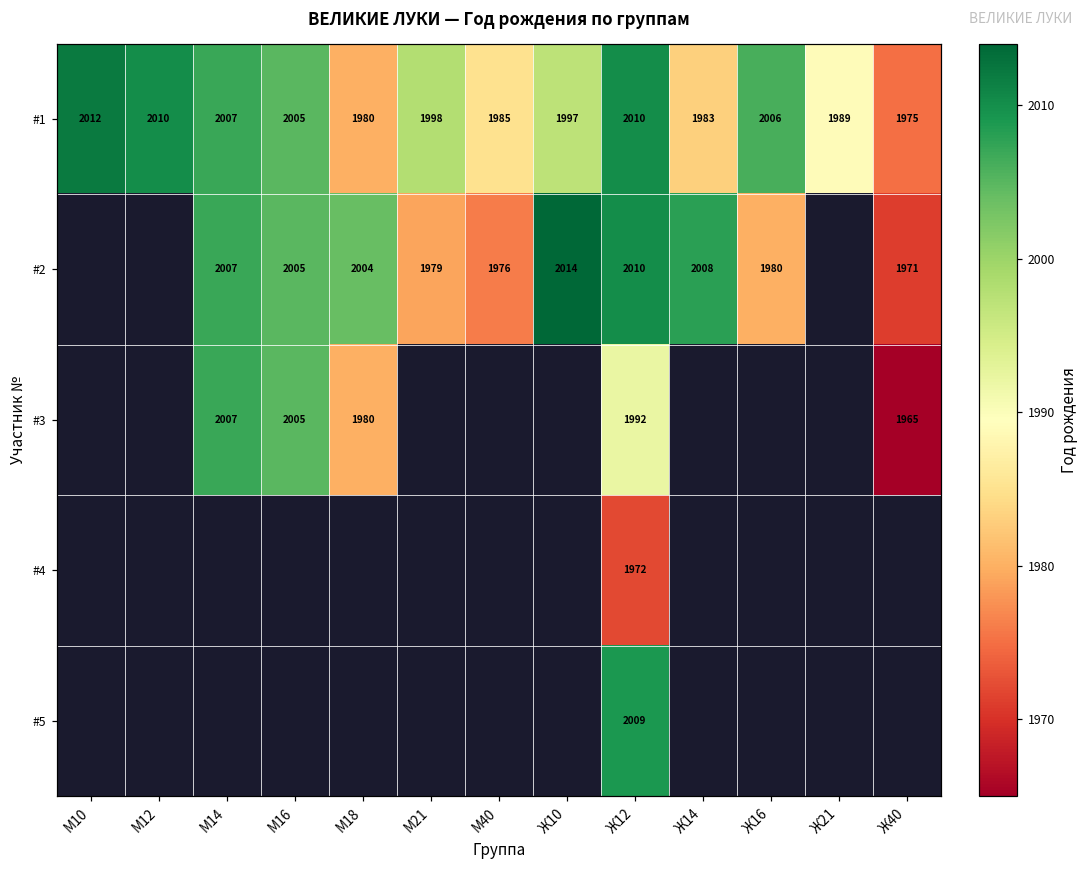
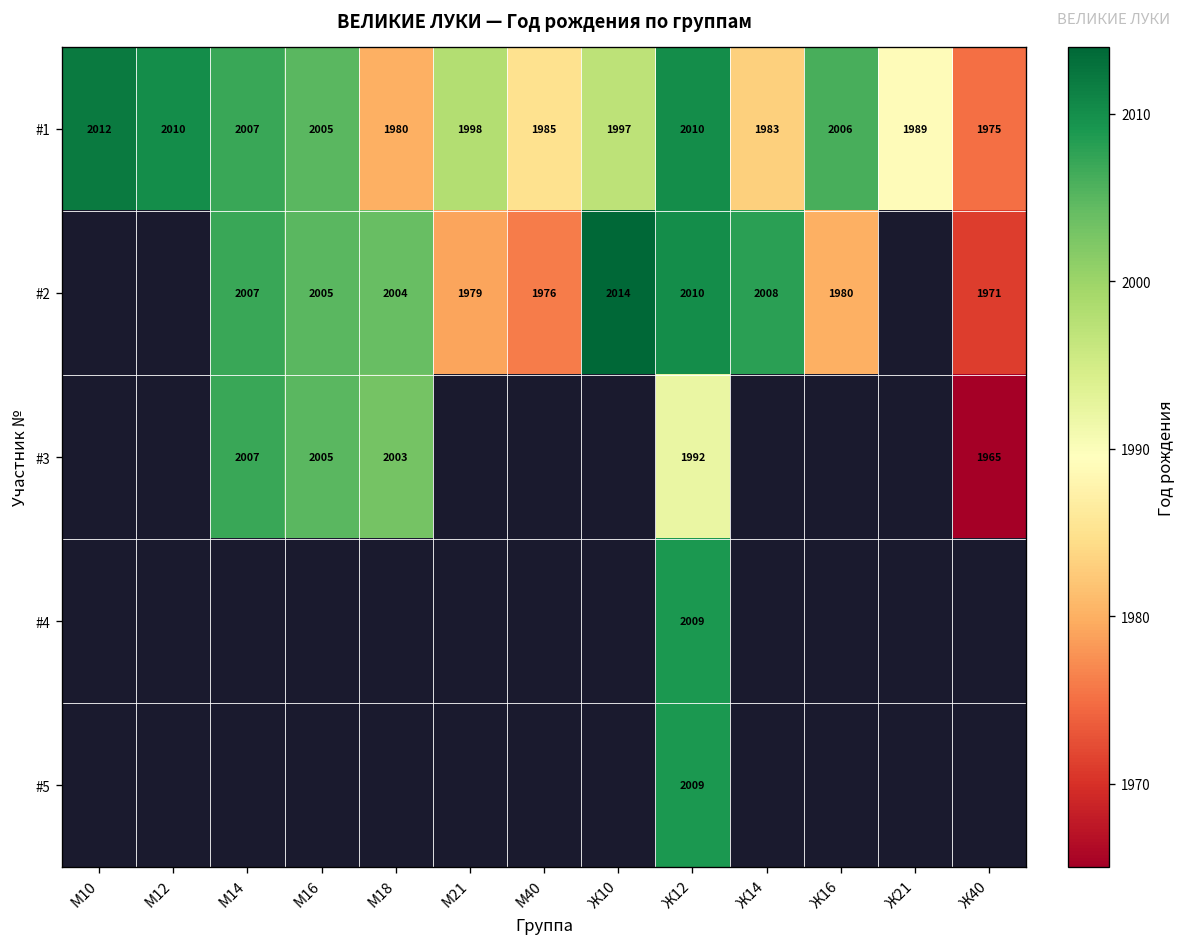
  {
    "#1": {
      "М10": 2012,
      "М12": 2010,
      "М14": 2007,
      "М16": 2005,
      "М18": 1980,
      "М21": 1998,
      "М40": 1985,
      "Ж10": 1997,
      "Ж12": 2010,
      "Ж14": 1983,
      "Ж16": 2006,
      "Ж21": 1989,
      "Ж40": 1975
    },
    "#2": {
      "М14": 2007,
      "М16": 2005,
      "М18": 2004,
      "М21": 1979,
      "М40": 1976,
      "Ж10": 2014,
      "Ж12": 2010,
      "Ж14": 2008,
      "Ж16": 1980,
      "Ж40": 1971
    },
    "#3": {
      "М14": 2007,
      "М16": 2005,
-     "М18": 1980,
+     "М18": 2003,
      "Ж12": 1992,
      "Ж40": 1965
    },
    "#4": {
-     "Ж12": 1972
+     "Ж12": 2009
    },
    "#5": {
      "Ж12": 2009
    }
  }
